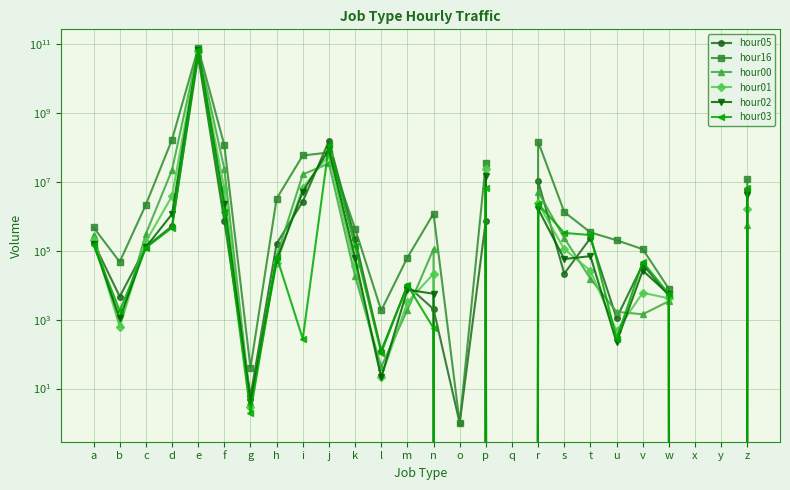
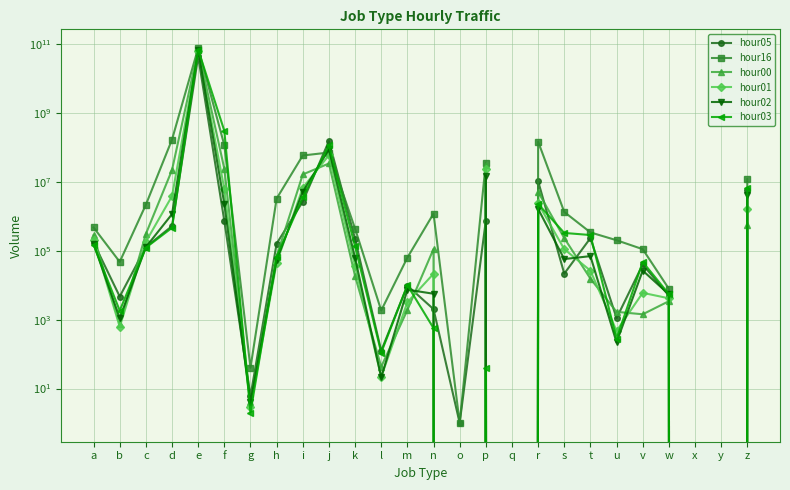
  {
    "hour03": {
      "b": 2000,
-     "f": 1300000,
+     "f": 300000000,
      "g": 2,
-     "i": 300,
+     "i": 4000000,
      "j": 120000000,
      "k": 130000,
      "n": 600,
-     "p": 7000000,
+     "p": 40,
      "s": 300000,
      "t": 300000,
      "u": 300,
      "v": 50000
    }
  }
